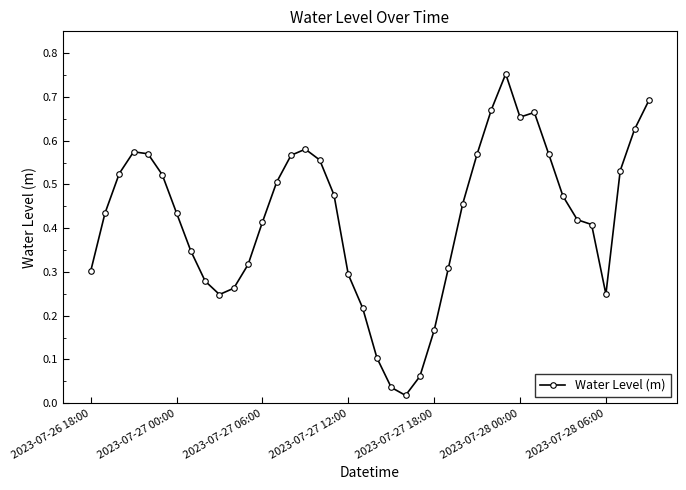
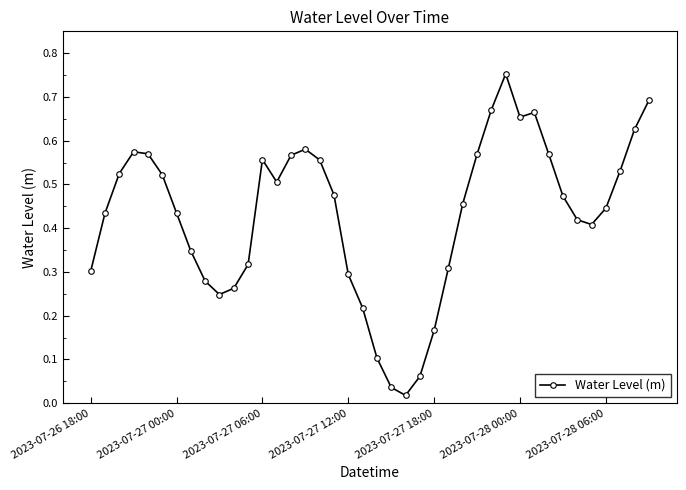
  {
    "2023-07-26 18:00": 0.30,
    "2023-07-27 00:00": 0.43,
-   "2023-07-27 06:00": 0.41,
+   "2023-07-27 06:00": 0.56,
    "2023-07-27 12:00": 0.29,
    "2023-07-27 18:00": 0.17,
    "2023-07-28 00:00": 0.65,
-   "2023-07-28 06:00": 0.25
+   "2023-07-28 06:00": 0.45
  }
